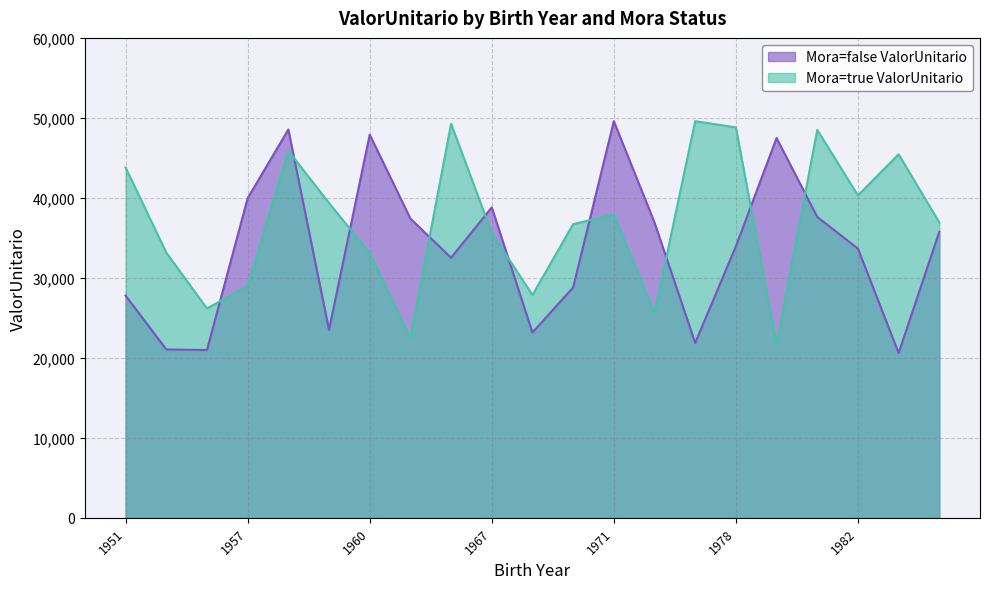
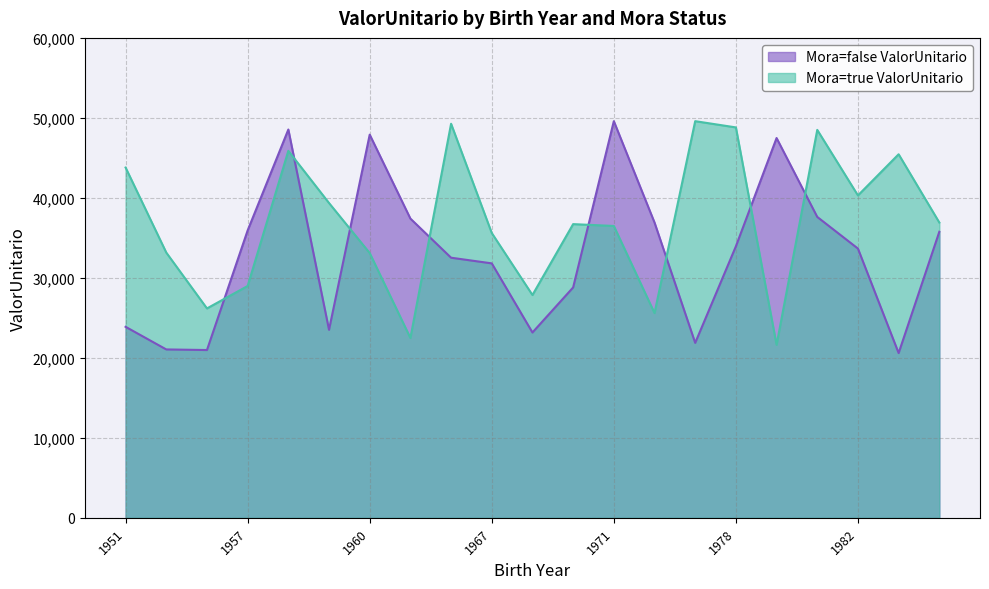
  {
    "Mora=false ValorUnitario": {
-     "1951": "28,000",
-     "1957": "40,000",
+     "1951": "24,000",
+     "1957": "36,000",
      "1960": "48,000",
-     "1967": "39,000",
+     "1967": "32,000",
      "1971": "50,000",
      "1978": "34,000",
      "1982": "34,000"
    },
    "Mora=true ValorUnitario": {
      "1951": "44,000",
      "1957": "29,000",
      "1960": "33,000",
      "1967": "36,000",
-     "1971": "38,000",
+     "1971": "36,000",
      "1978": "49,000",
      "1982": "40,000"
    }
  }
